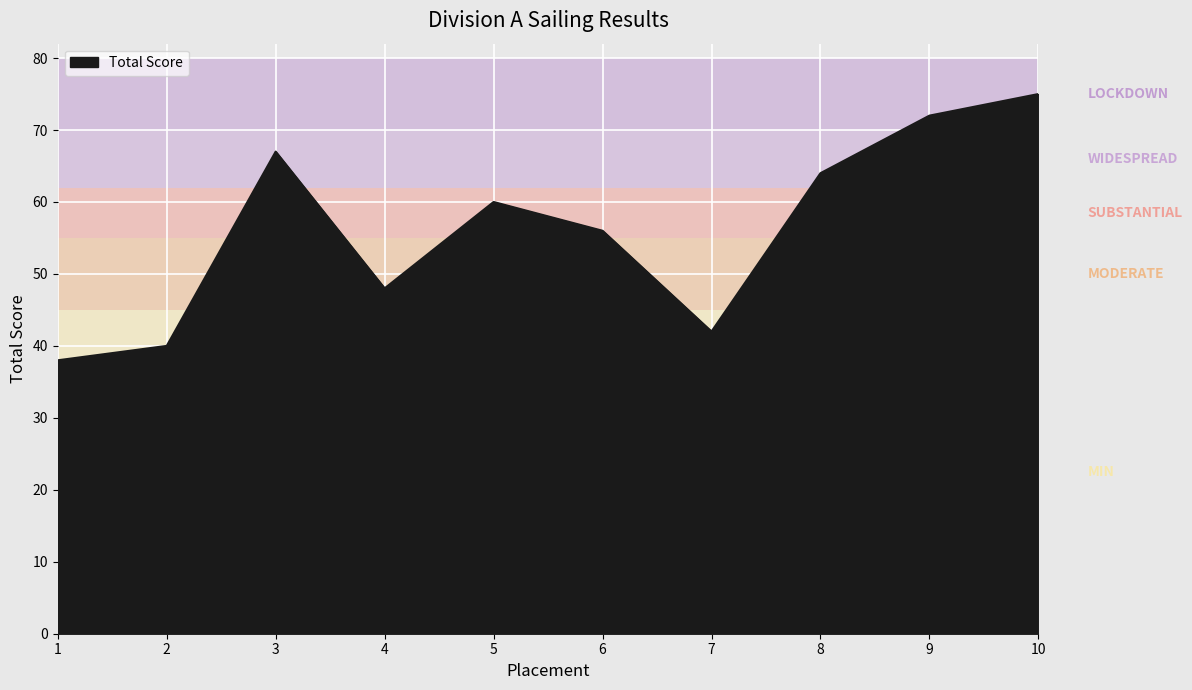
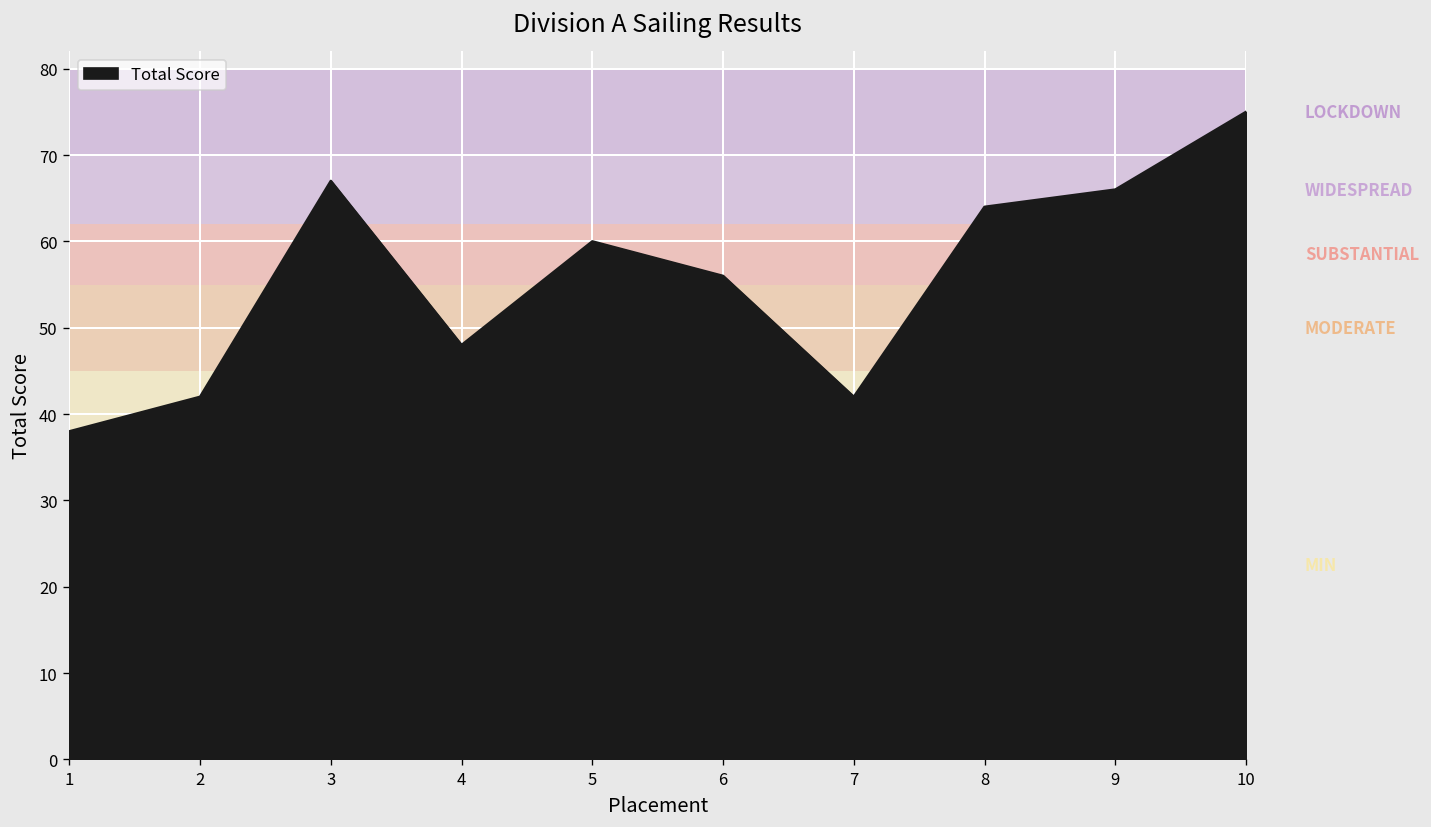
  {
    "1": 38,
-   "2": 40,
+   "2": 42,
    "3": 67,
    "4": 48,
    "5": 60,
    "6": 56,
    "7": 42,
    "8": 64,
-   "9": 72,
+   "9": 66,
    "10": 75
  }
